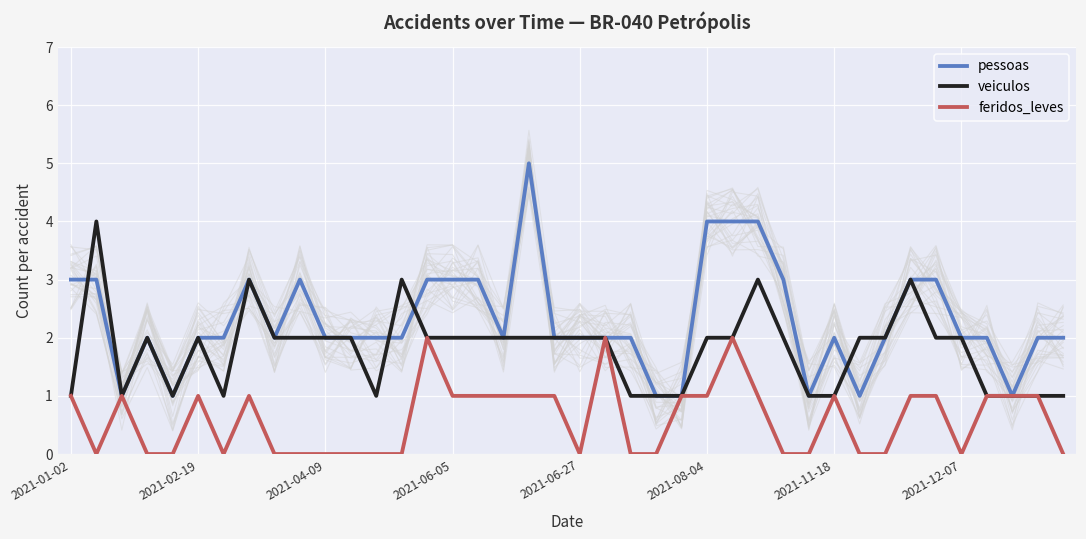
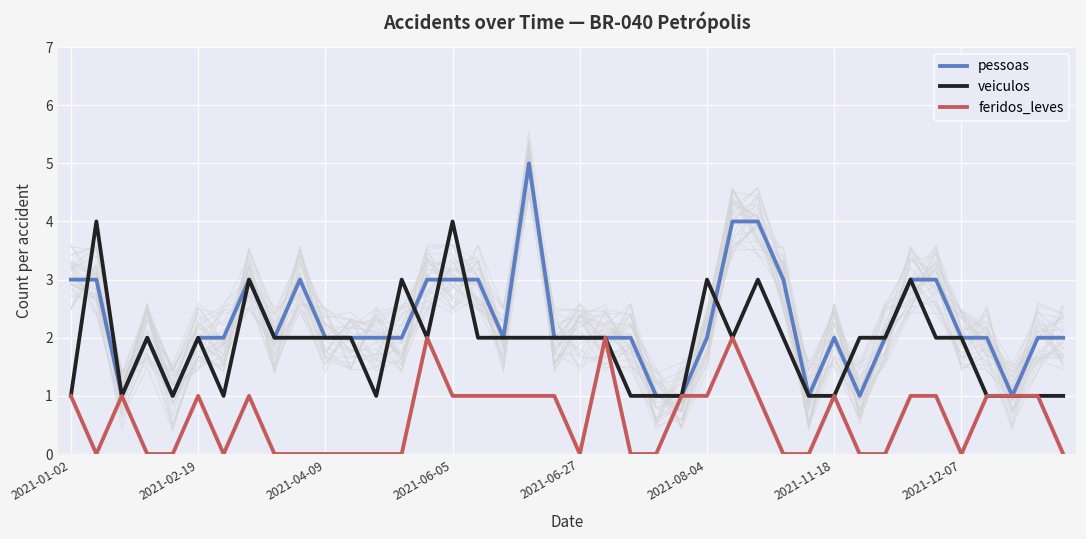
  {
    "pessoas": {
-     "2021-08-04": 4
+     "2021-08-04": 2
    },
    "veiculos": {
-     "2021-06-05": 2,
-     "2021-08-04": 2
+     "2021-06-05": 4,
+     "2021-08-04": 3
    },
    "feridos_leves": {
      "2021-02-19": 1,
      "2021-04-09": 0,
      "2021-06-05": 1,
      "2021-06-27": 0,
      "2021-08-04": 1
    }
  }
